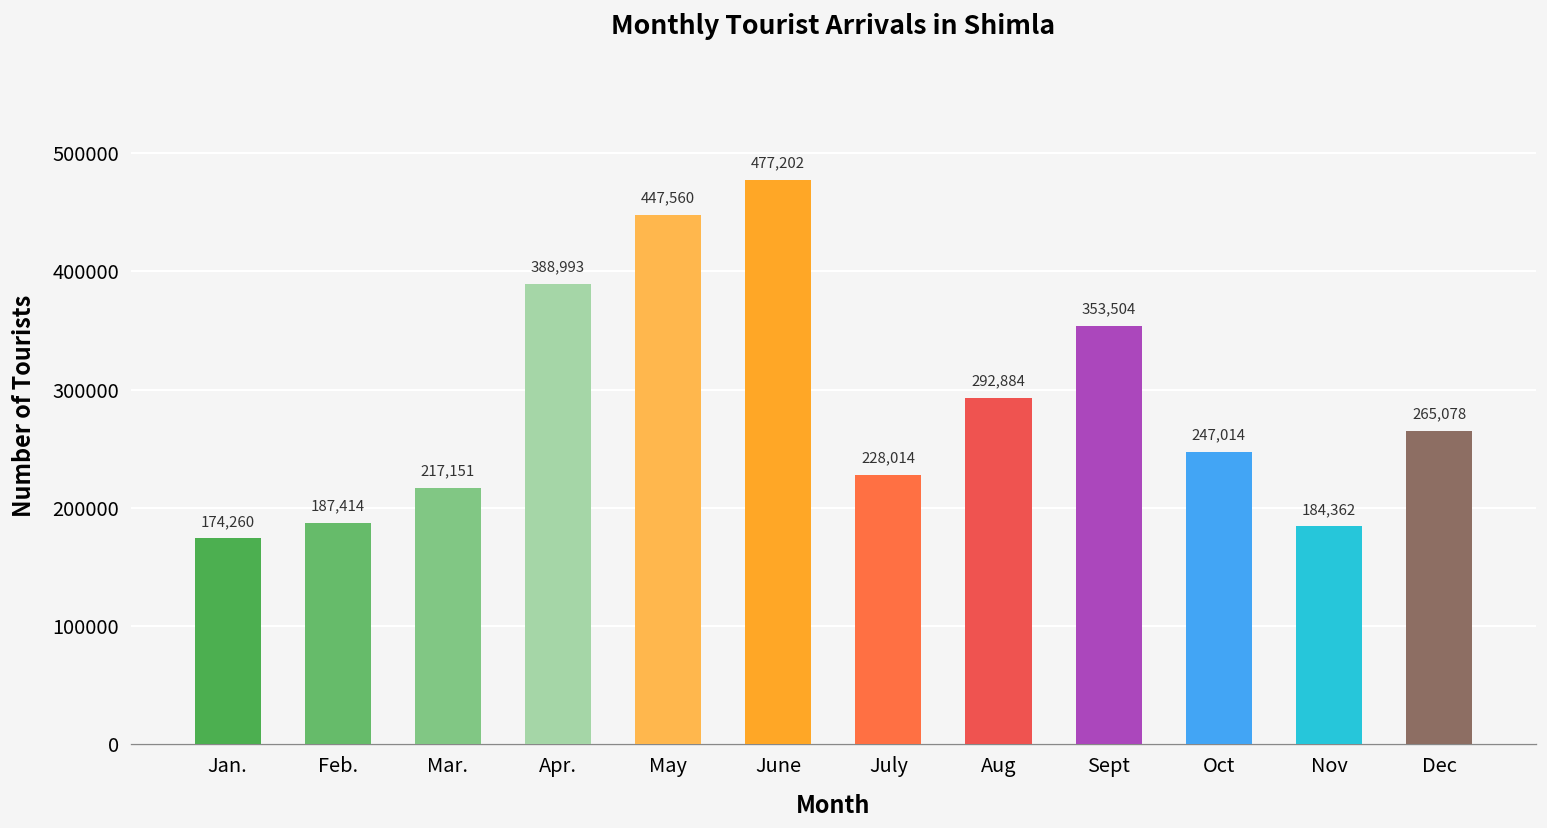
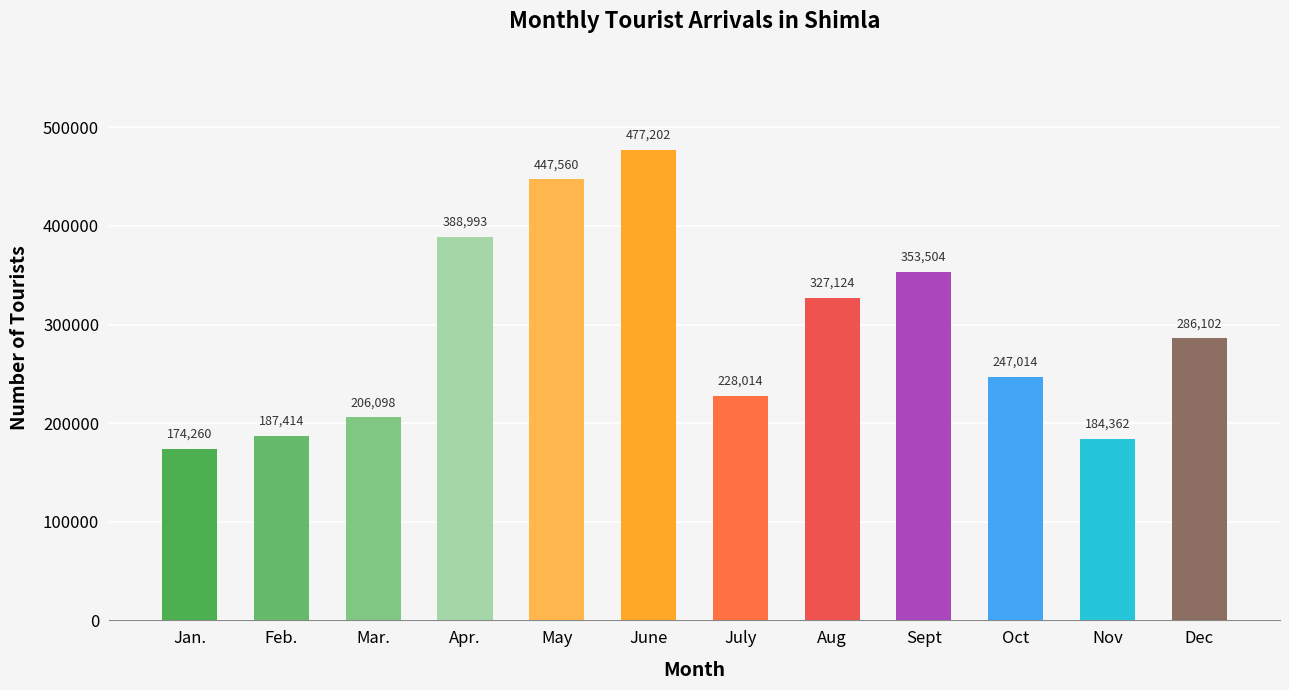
  {
    "Jan.": "174,260",
    "Feb.": "187,414",
-   "Mar.": "217,151",
+   "Mar.": "206,098",
    "Apr.": "388,993",
    "May": "447,560",
    "June": "477,202",
    "July": "228,014",
-   "Aug": "292,884",
+   "Aug": "327,124",
    "Sept": "353,504",
    "Oct": "247,014",
    "Nov": "184,362",
-   "Dec": "265,078"
+   "Dec": "286,102"
  }
